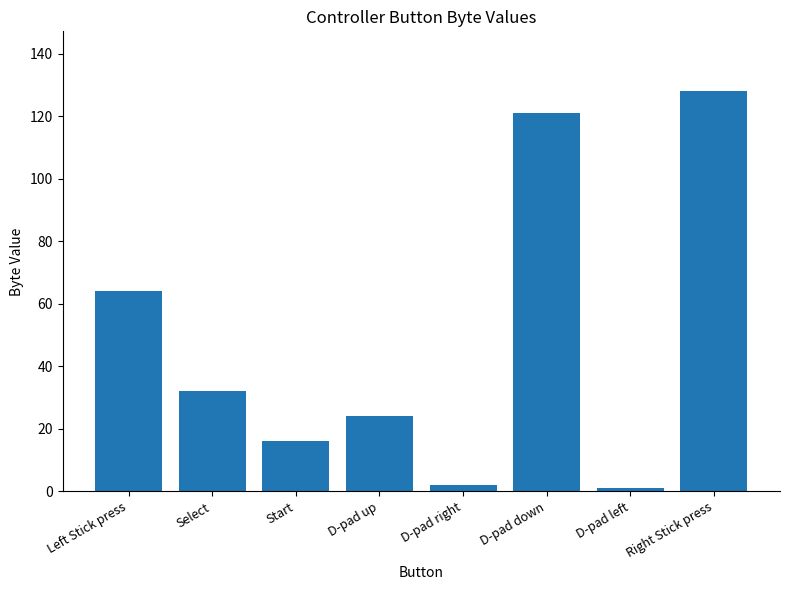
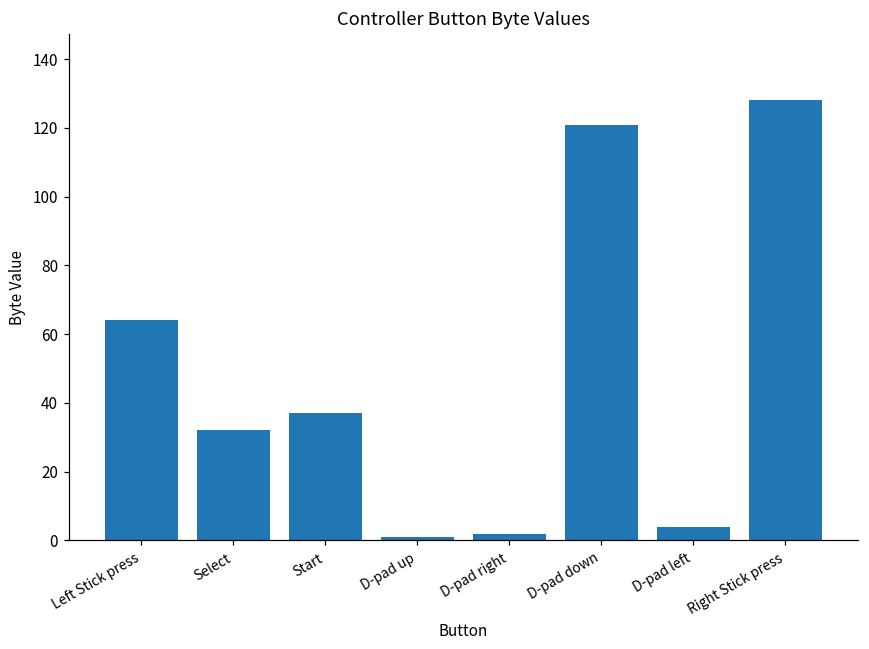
  {
    "Left Stick press": 64,
    "Select": 32,
-   "Start": 16,
-   "D-pad up": 24,
+   "Start": 37,
+   "D-pad up": 1,
    "D-pad right": 2,
    "D-pad down": 121,
-   "D-pad left": 1,
+   "D-pad left": 4,
    "Right Stick press": 128
  }
